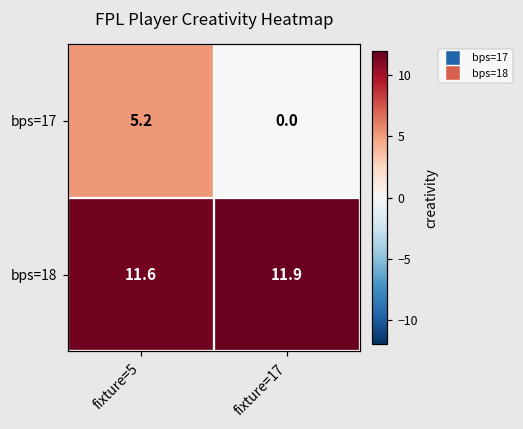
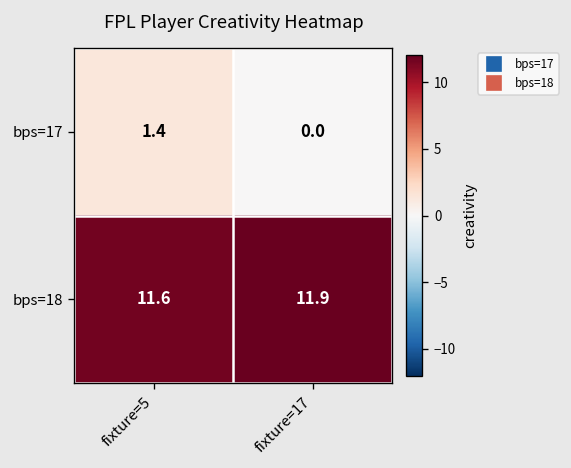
  {
    "bps=17": {
-     "fixture=5": 5.2,
+     "fixture=5": 1.4,
      "fixture=17": 0.0
    },
    "bps=18": {
      "fixture=5": 11.6,
      "fixture=17": 11.9
    }
  }
